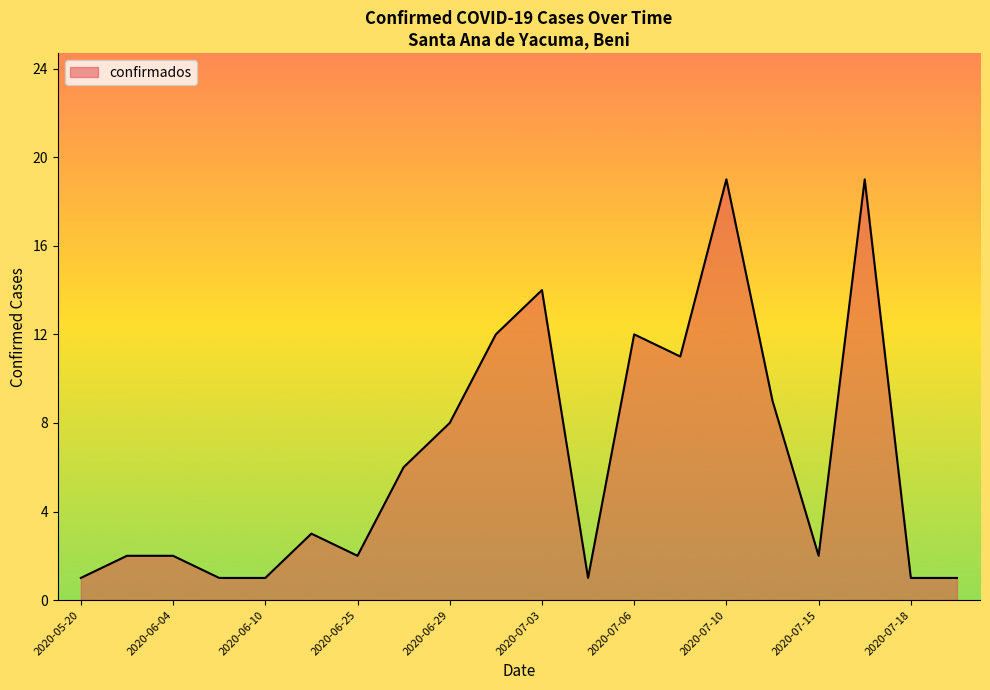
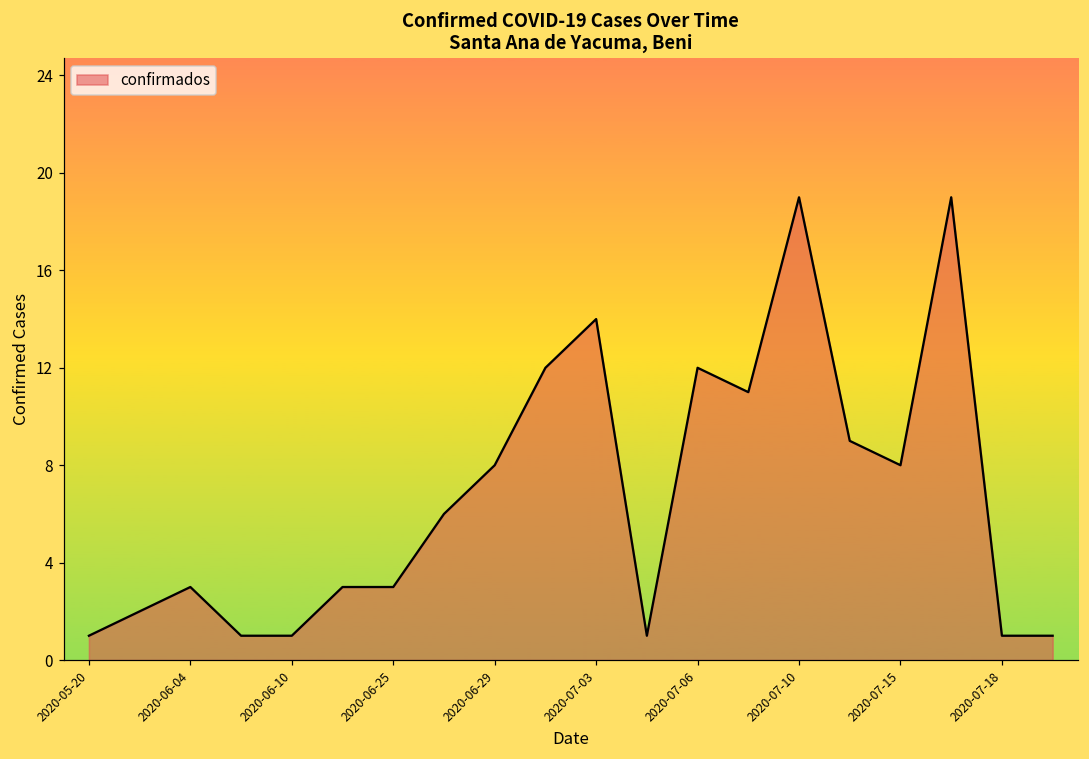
  {
    "2020-05-20": 1,
-   "2020-06-04": 2,
+   "2020-06-04": 3,
    "2020-06-10": 1,
-   "2020-06-25": 2,
+   "2020-06-25": 3,
    "2020-06-29": 8,
    "2020-07-03": 14,
    "2020-07-06": 12,
    "2020-07-10": 19,
-   "2020-07-15": 2,
+   "2020-07-15": 8,
    "2020-07-18": 1
  }
